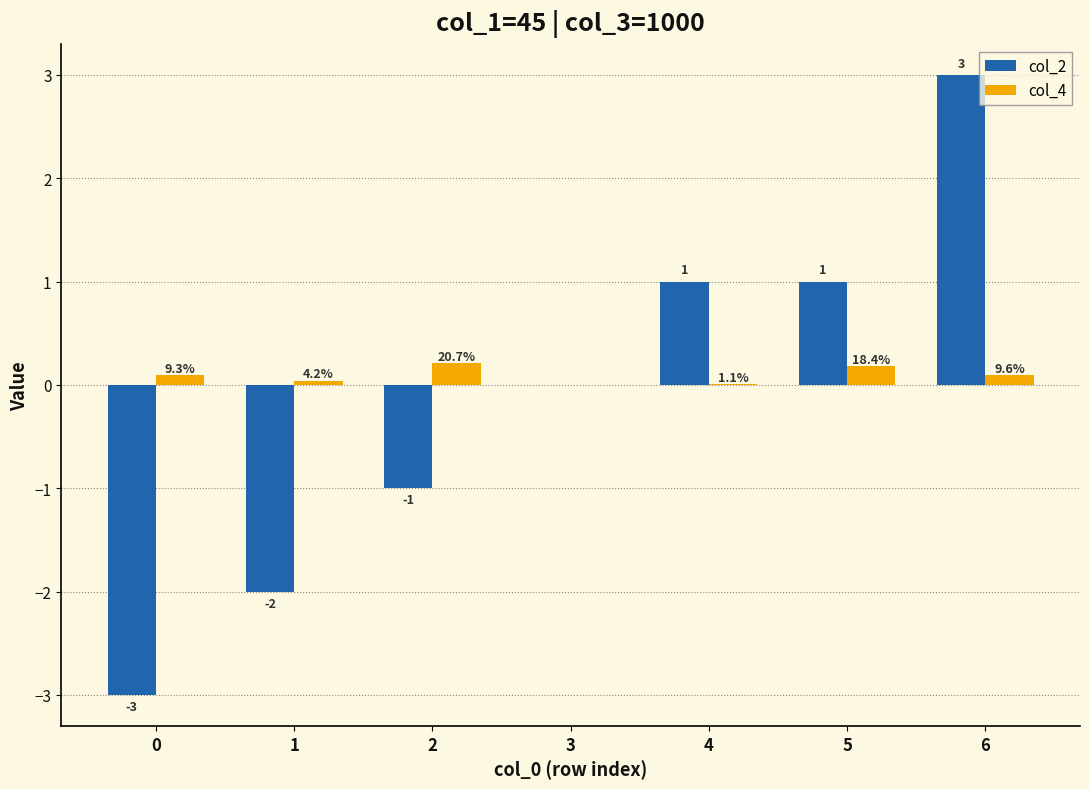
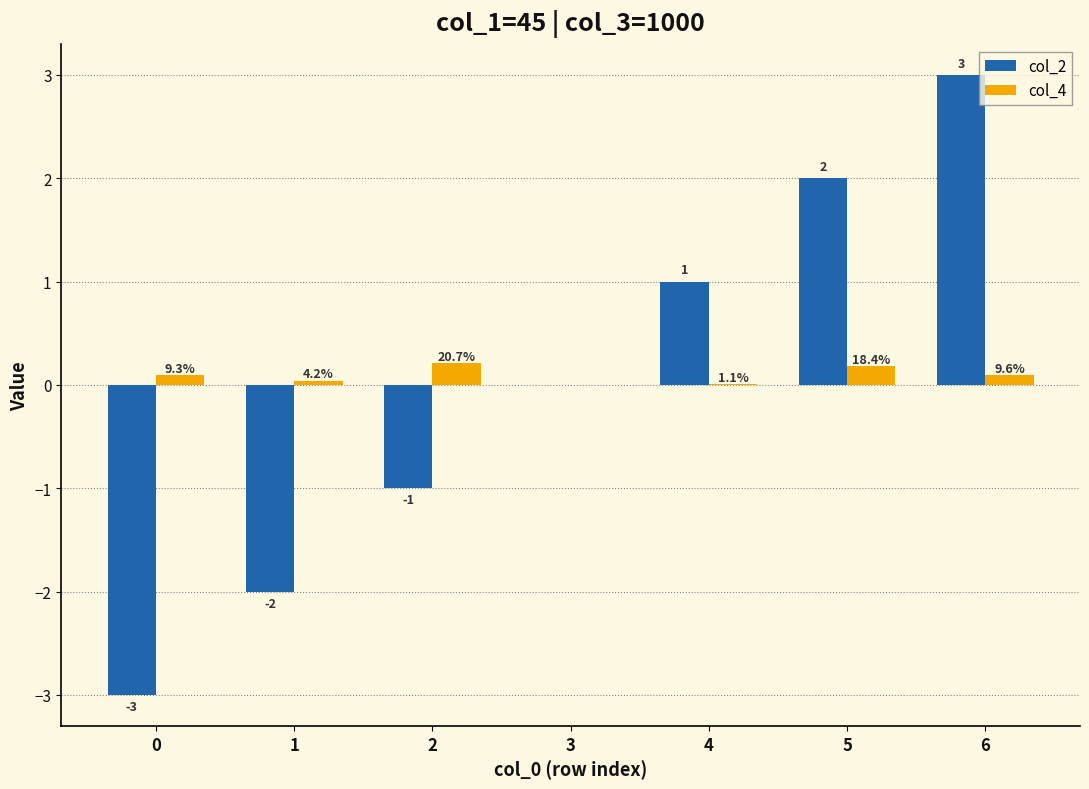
  {
    "col_2": {
      "0": "-3",
      "1": "-2",
      "2": "-1",
      "4": "1",
-     "5": "1",
+     "5": "2",
      "6": "3"
    },
    "col_4": {
      "0": "9.3%",
      "1": "4.2%",
      "2": "20.7%",
      "4": "1.1%",
      "5": "18.4%",
      "6": "9.6%"
    }
  }
